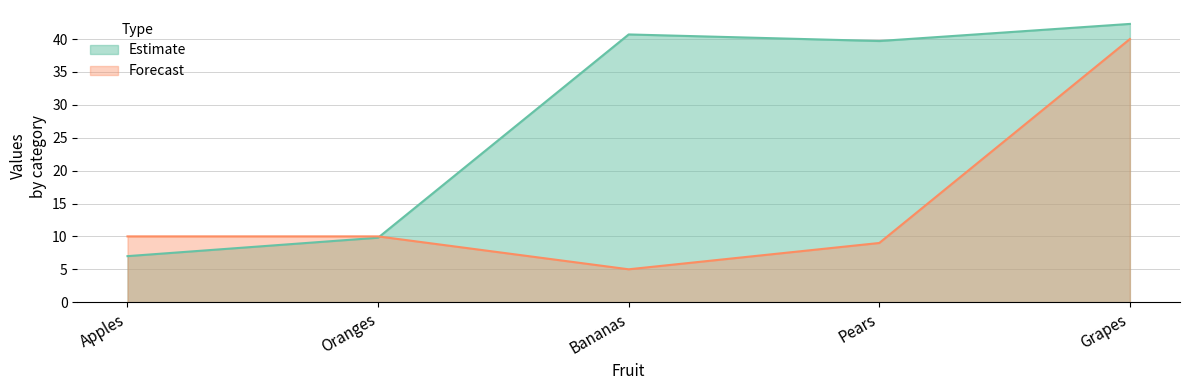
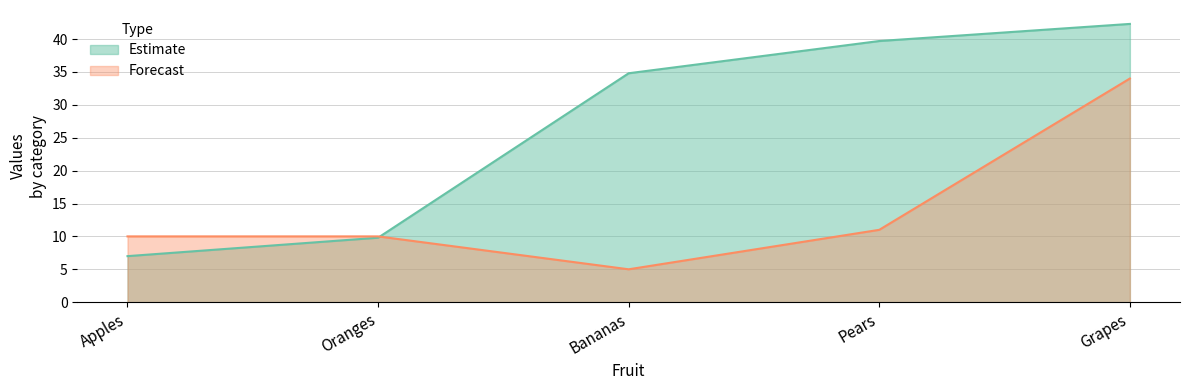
  {
    "Estimate": {
      "Apples": 7,
-     "Bananas": 41,
+     "Bananas": 35,
      "Pears": 40,
      "Grapes": 42
    },
    "Forecast": {
      "Apples": 10,
      "Bananas": 5,
-     "Pears": 9,
-     "Grapes": 40
+     "Pears": 11,
+     "Grapes": 34
    }
  }
